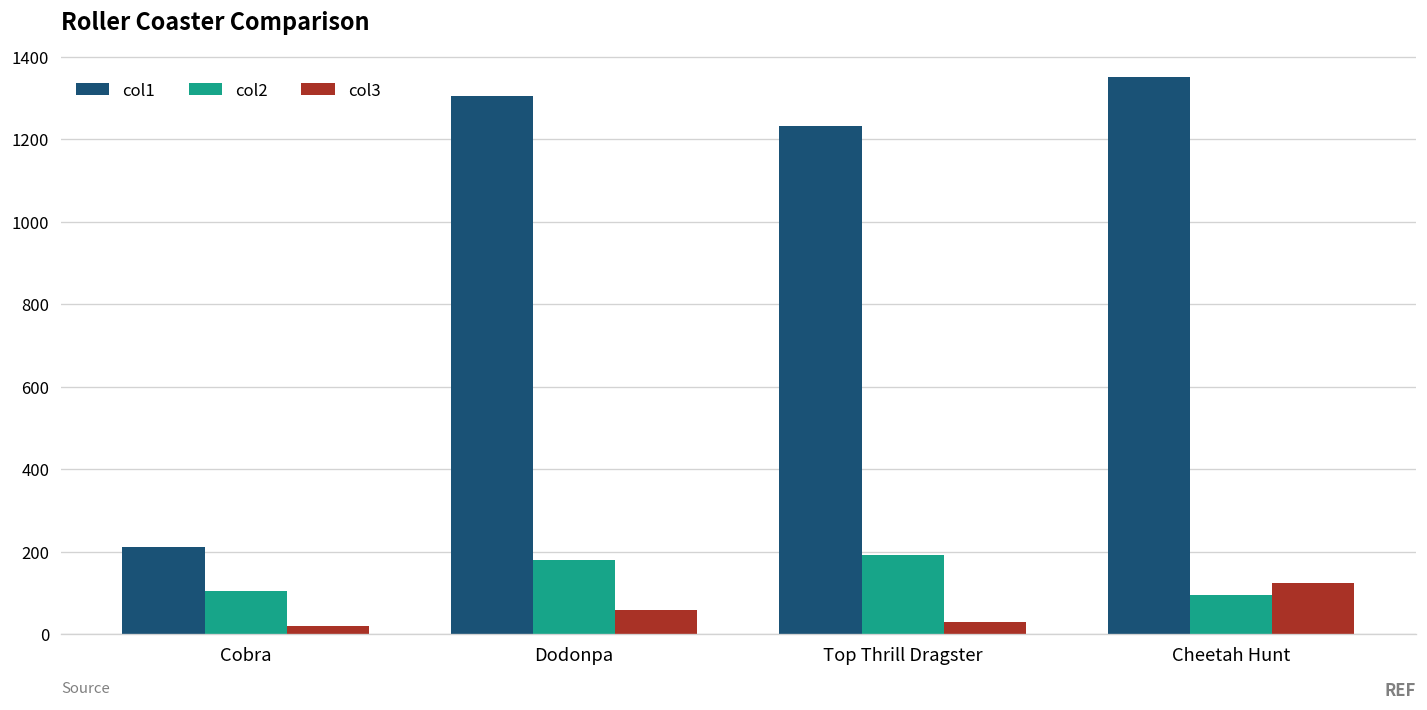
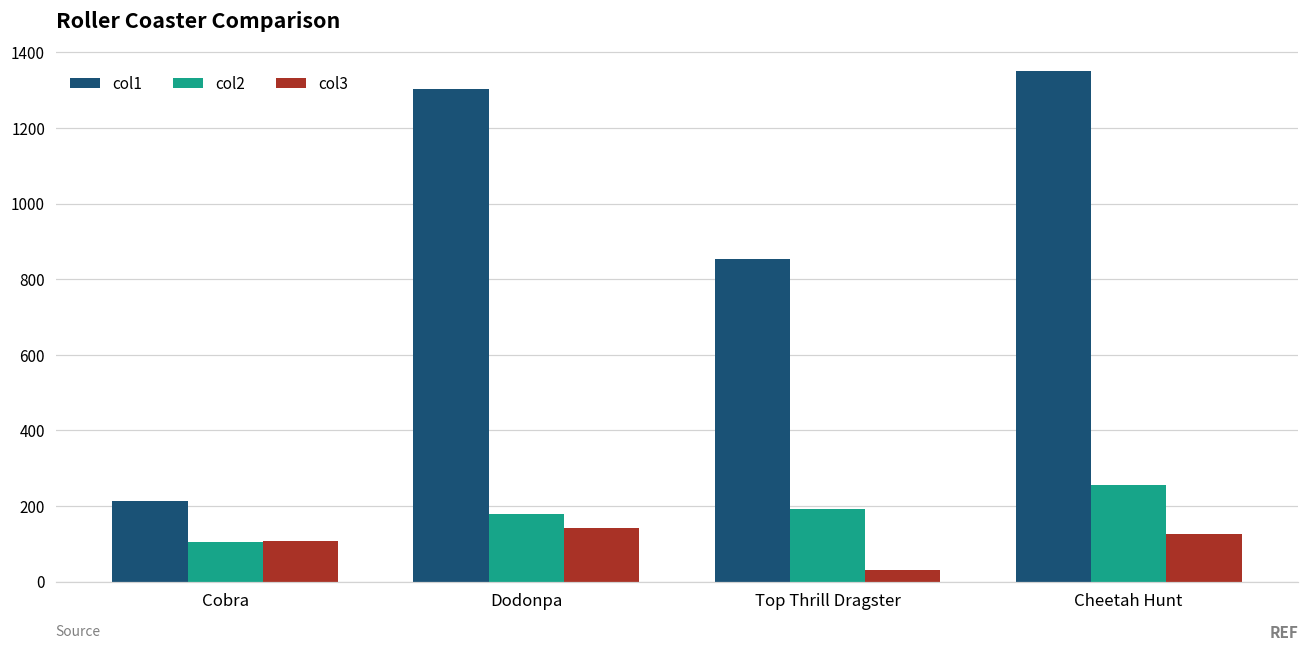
  {
    "col1": {
      "Cobra": 210,
      "Dodonpa": 1300,
-     "Top Thrill Dragster": 1230,
+     "Top Thrill Dragster": 850,
      "Cheetah Hunt": 1350
    },
    "col2": {
      "Cobra": 110,
      "Dodonpa": 180,
      "Top Thrill Dragster": 190,
-     "Cheetah Hunt": 100
+     "Cheetah Hunt": 260
    },
    "col3": {
-     "Cobra": 20,
-     "Dodonpa": 60,
+     "Cobra": 110,
+     "Dodonpa": 140,
      "Top Thrill Dragster": 30,
      "Cheetah Hunt": 130
    }
  }
